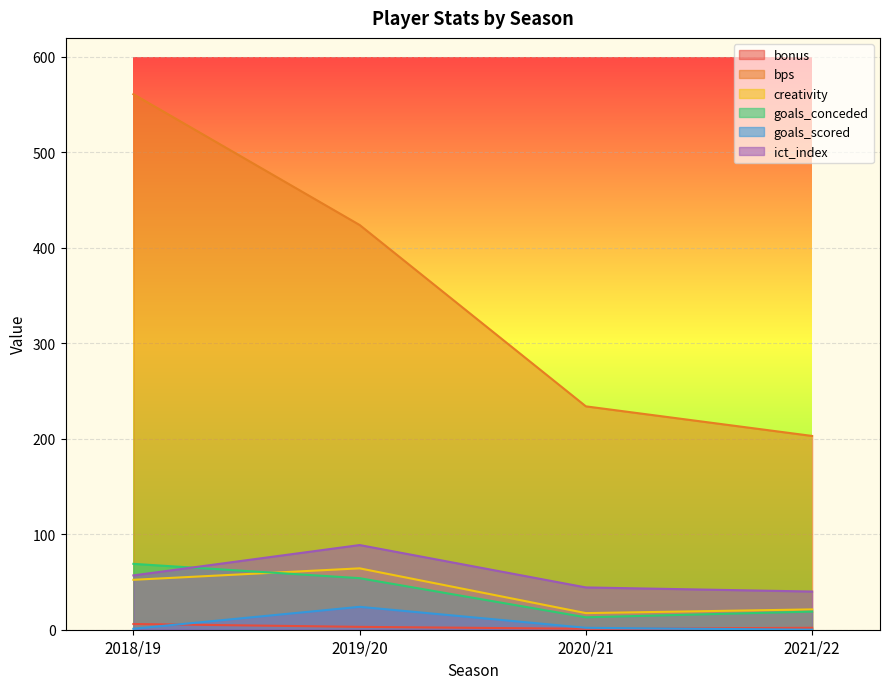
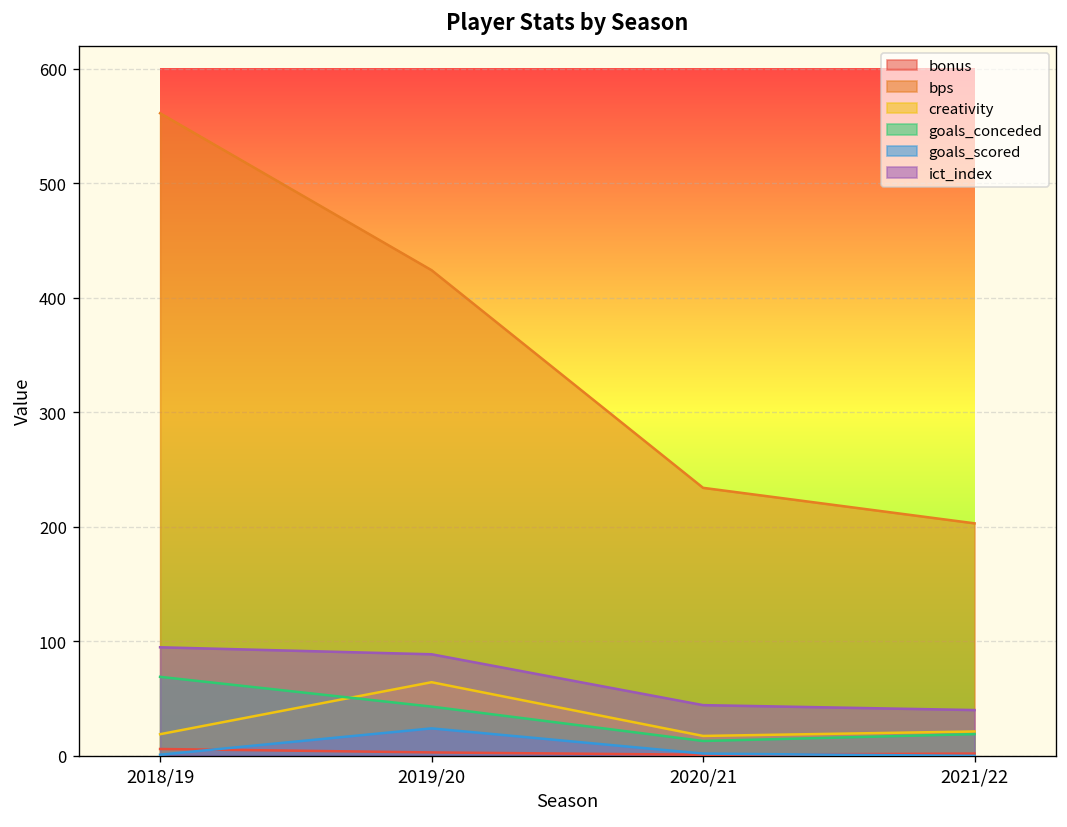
  {
    "creativity": {
-     "2018/19": 50,
+     "2018/19": 20,
      "2019/20": 60,
      "2020/21": 20
    },
    "goals_conceded": {
      "2018/19": 70,
-     "2019/20": 50,
+     "2019/20": 40,
      "2020/21": 10
    },
    "goals_scored": {
      "2018/19": 0,
      "2019/20": 20
    },
    "ict_index": {
-     "2018/19": 60,
+     "2018/19": 90,
      "2019/20": 90,
      "2020/21": 40,
      "2021/22": 40
    }
  }
